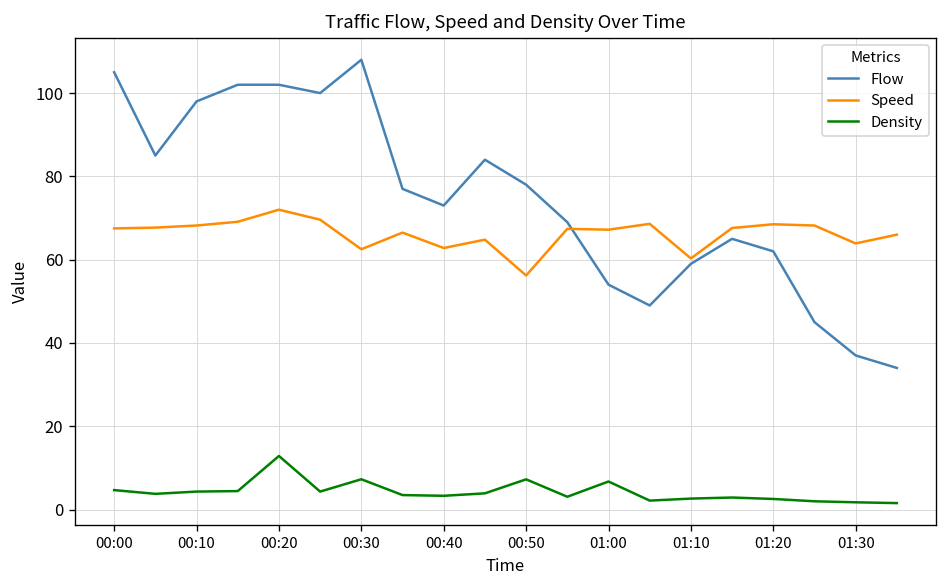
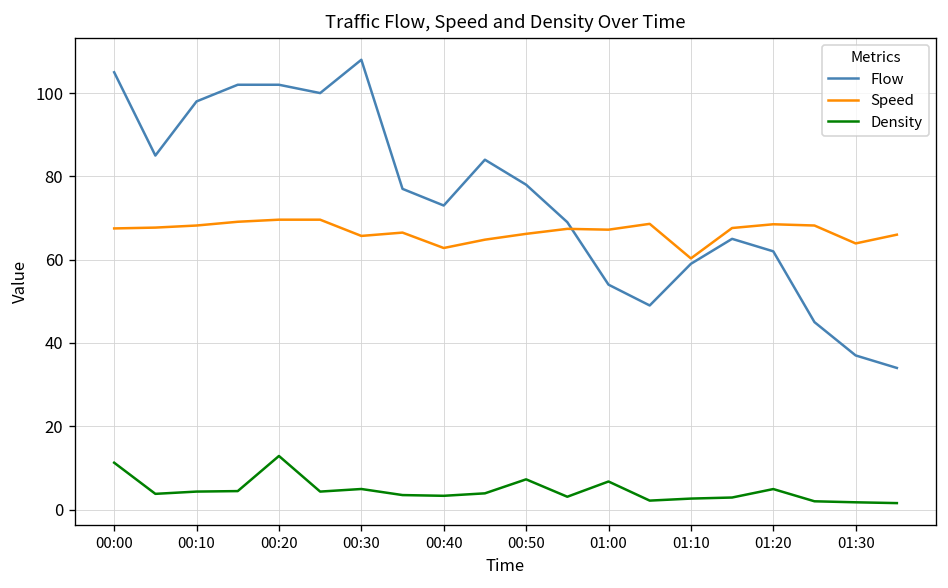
  {
    "Flow": {
      "00:00": 105,
      "00:10": 98,
      "00:20": 102,
      "00:30": 108,
      "00:40": 73,
      "00:50": 78,
      "01:00": 54,
      "01:10": 59,
      "01:20": 62,
      "01:30": 37
    },
    "Speed": {
      "00:00": 68,
      "00:10": 68,
-     "00:20": 72,
-     "00:30": 63,
+     "00:20": 70,
+     "00:30": 66,
      "00:40": 63,
-     "00:50": 56,
+     "00:50": 66,
      "01:00": 67,
      "01:10": 60,
      "01:20": 69,
      "01:30": 64
    },
    "Density": {
-     "00:00": 5,
+     "00:00": 11,
      "00:10": 4,
      "00:20": 13,
-     "00:30": 7,
+     "00:30": 5,
      "00:40": 3,
      "00:50": 7,
      "01:00": 7,
      "01:10": 3,
-     "01:20": 3,
+     "01:20": 5,
      "01:30": 2
    }
  }
